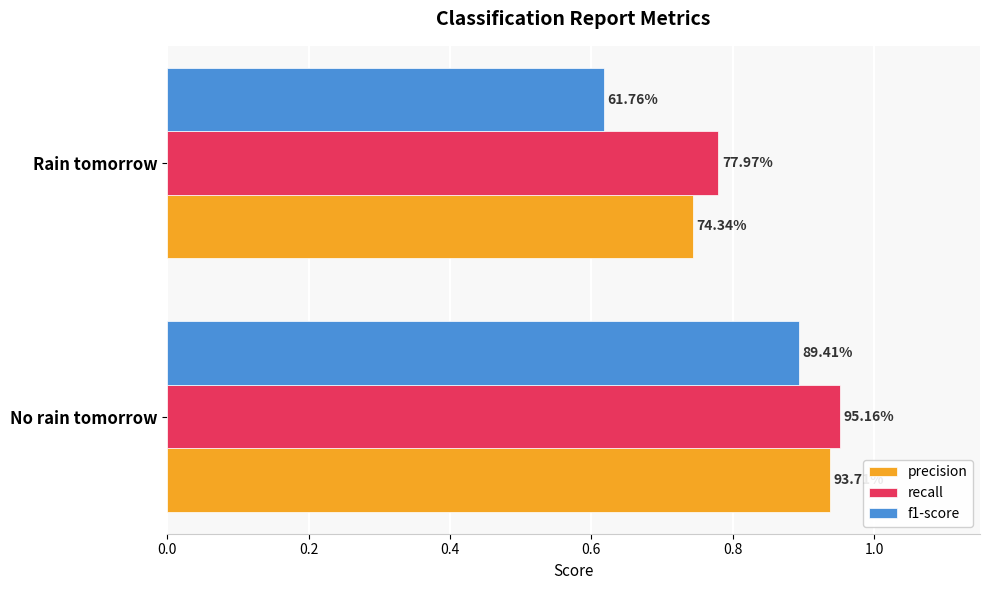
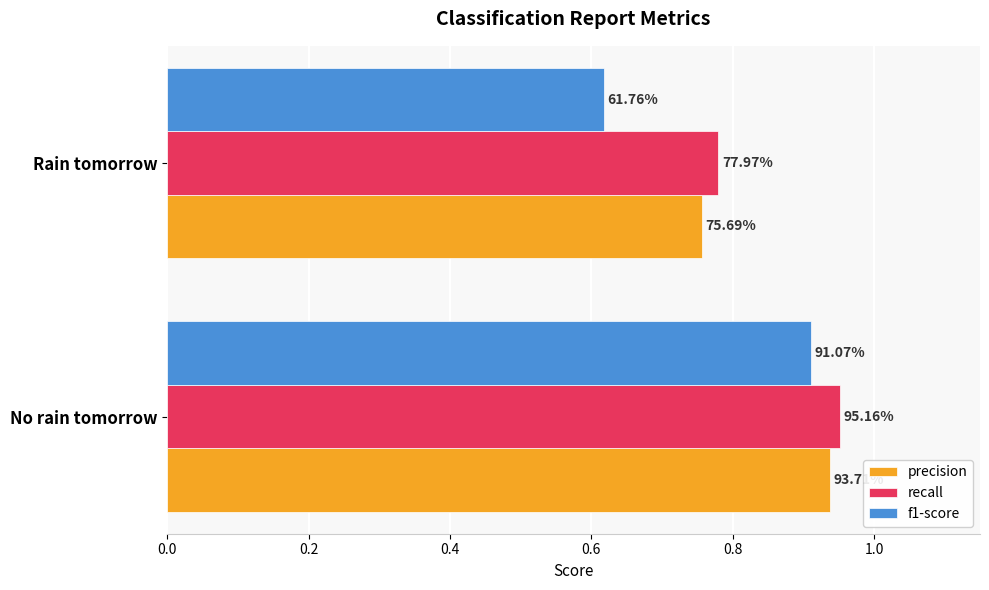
  {
    "precision": {
-     "Rain tomorrow": "74.34%"
+     "Rain tomorrow": "75.69%"
    },
    "recall": {
      "Rain tomorrow": "77.97%",
      "No rain tomorrow": "95.16%"
    },
    "f1-score": {
      "Rain tomorrow": "61.76%",
-     "No rain tomorrow": "89.41%"
+     "No rain tomorrow": "91.07%"
    }
  }
